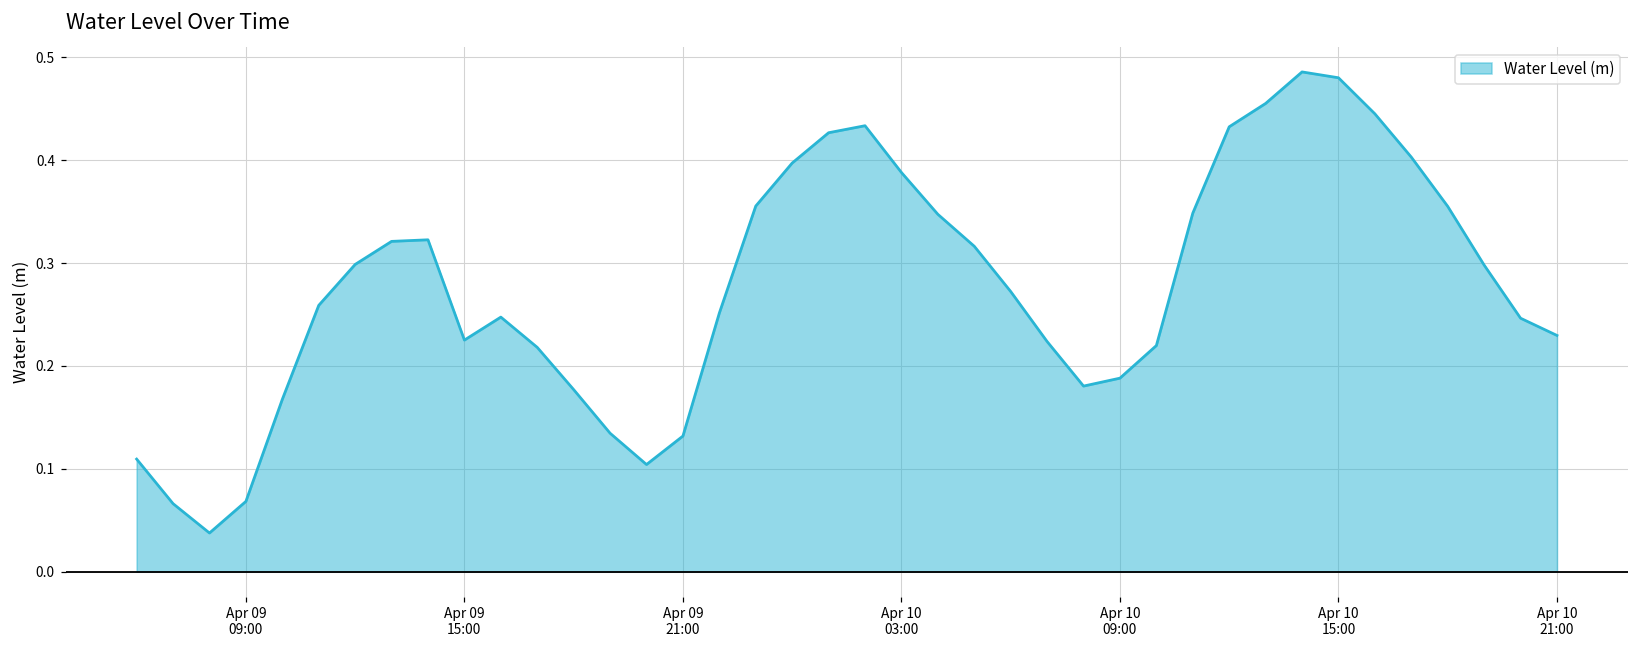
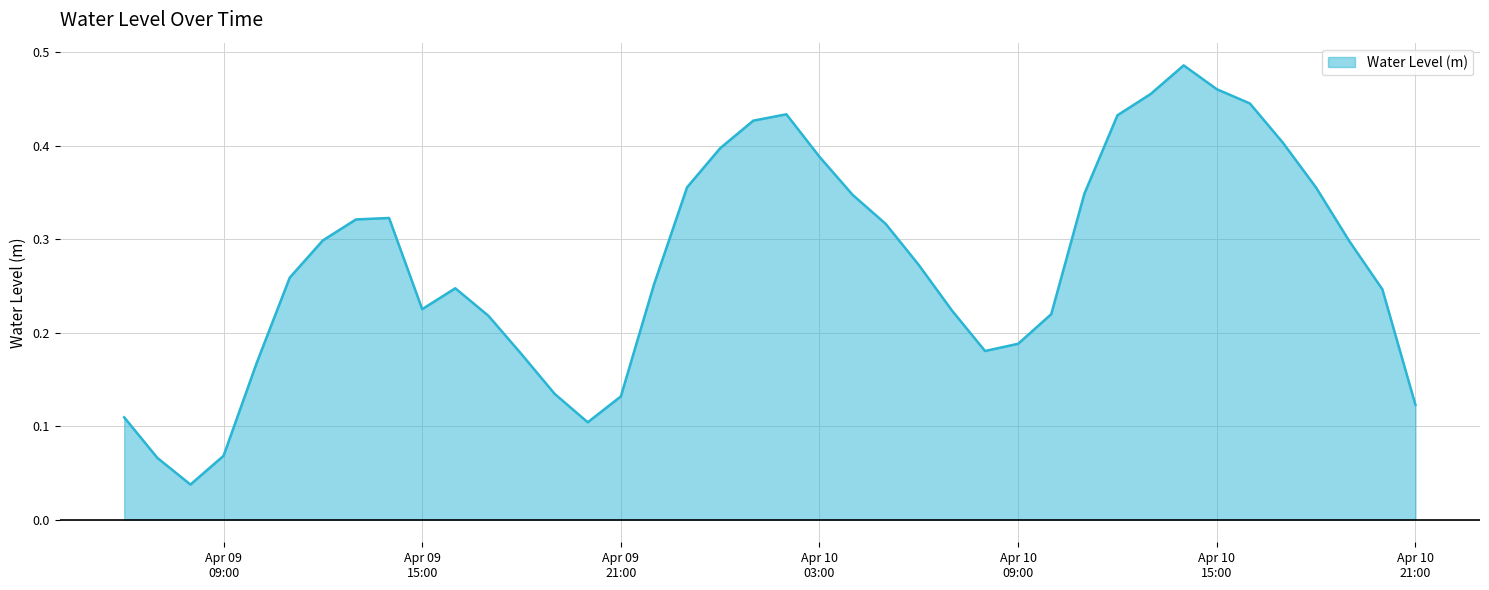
  {
    "Apr 09 09:00": 0.07,
    "Apr 09 15:00": 0.23,
    "Apr 09 21:00": 0.13,
    "Apr 10 03:00": 0.39,
    "Apr 10 09:00": 0.19,
-   "Apr 10 15:00": 0.48,
-   "Apr 10 21:00": 0.23
+   "Apr 10 15:00": 0.46,
+   "Apr 10 21:00": 0.12
  }
